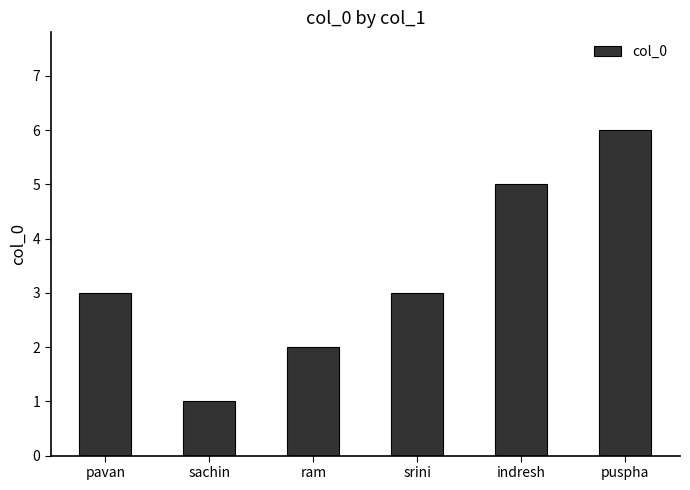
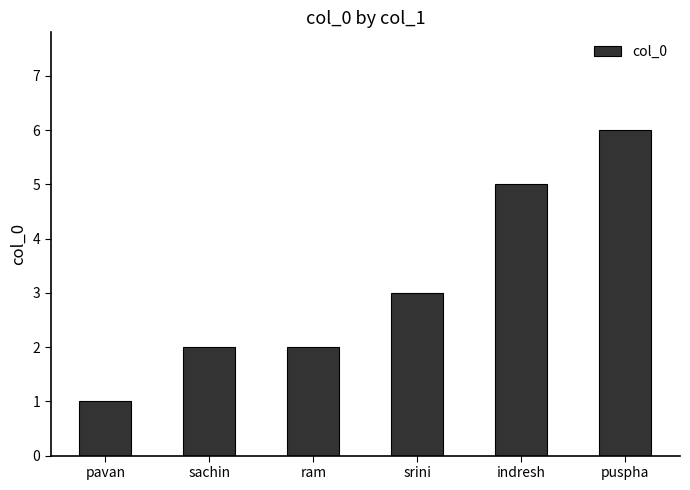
  {
-   "pavan": 3,
-   "sachin": 1,
+   "pavan": 1,
+   "sachin": 2,
    "ram": 2,
    "srini": 3,
    "indresh": 5,
    "puspha": 6
  }
